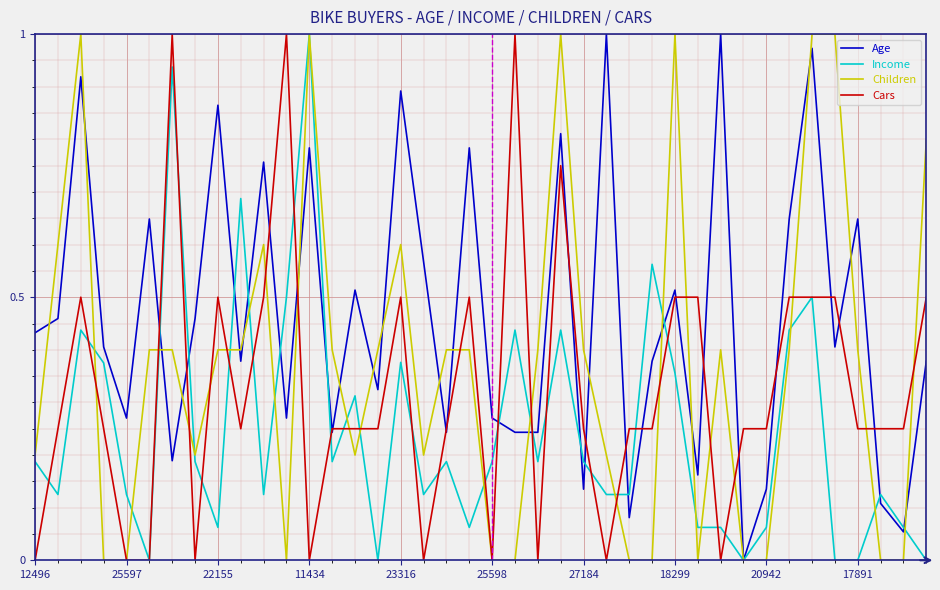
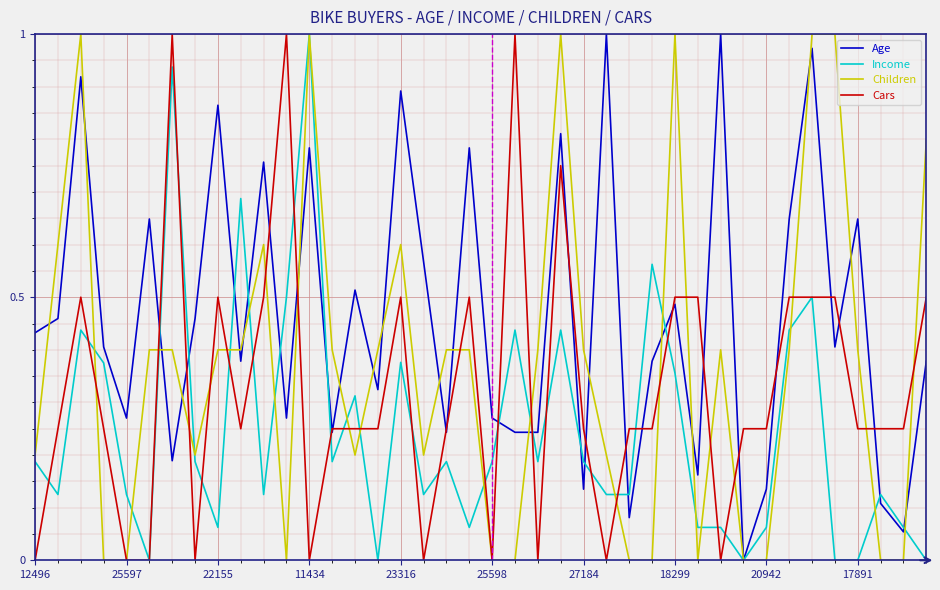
  {
    "Age": {
      "12496": 0.43,
      "25597": 0.27,
      "22155": 0.86,
      "11434": 0.78,
      "23316": 0.89,
      "25598": 0.27,
      "27184": 0.14,
-     "18299": 0.51,
+     "18299": 0.49,
      "20942": 0.14,
      "17891": 0.65
    },
    "Income": {
      "12496": 0.19,
      "25597": 0.13,
      "22155": 0.06,
      "23316": 0.38,
      "25598": 0.19,
      "27184": 0.19,
      "18299": 0.36,
      "20942": 0.06,
      "17891": 0.00
    },
    "Children": {
      "12496": 0.20,
      "22155": 0.40,
      "23316": 0.60,
      "27184": 0.40,
      "18299": 1.00,
      "20942": 0.00,
      "17891": 0.40
    },
    "Cars": {
      "12496": 0.00,
      "22155": 0.50,
      "11434": 0.00,
      "23316": 0.50,
      "27184": 0.25,
      "18299": 0.50,
      "20942": 0.25,
      "17891": 0.25
    }
  }
